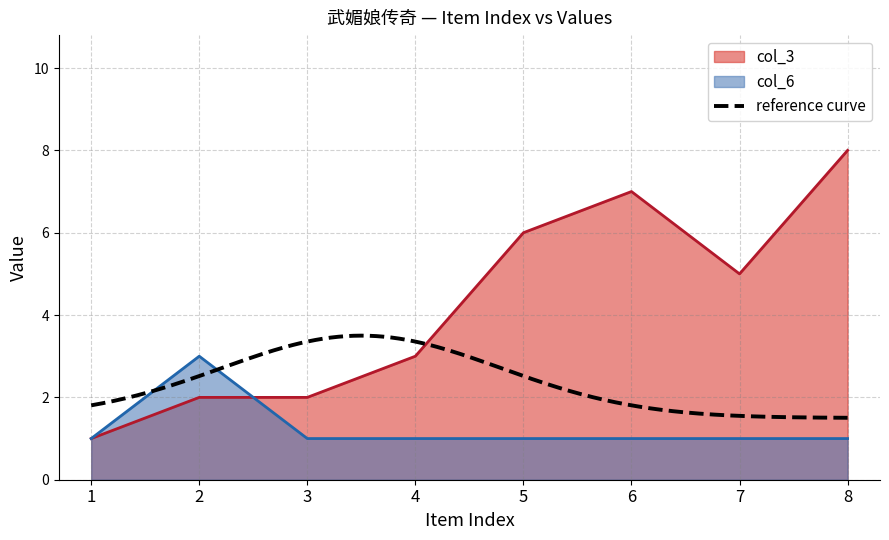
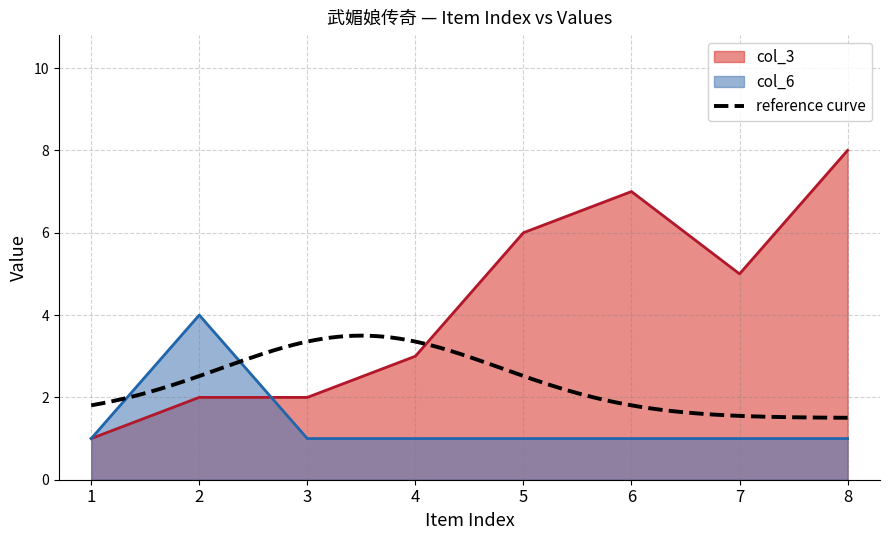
  {
    "col_3": {
      "2": 2,
      "3": 2,
      "4": 3,
      "5": 6,
      "6": 7,
      "7": 5,
      "8": 8
    },
    "col_6": {
-     "2": 3,
+     "2": 4,
      "3": 1,
      "4": 1,
      "5": 1,
      "6": 1,
      "7": 1,
      "8": 1
    },
    "reference curve": {
      "1": 1.8,
      "8": 1.5
    }
  }
